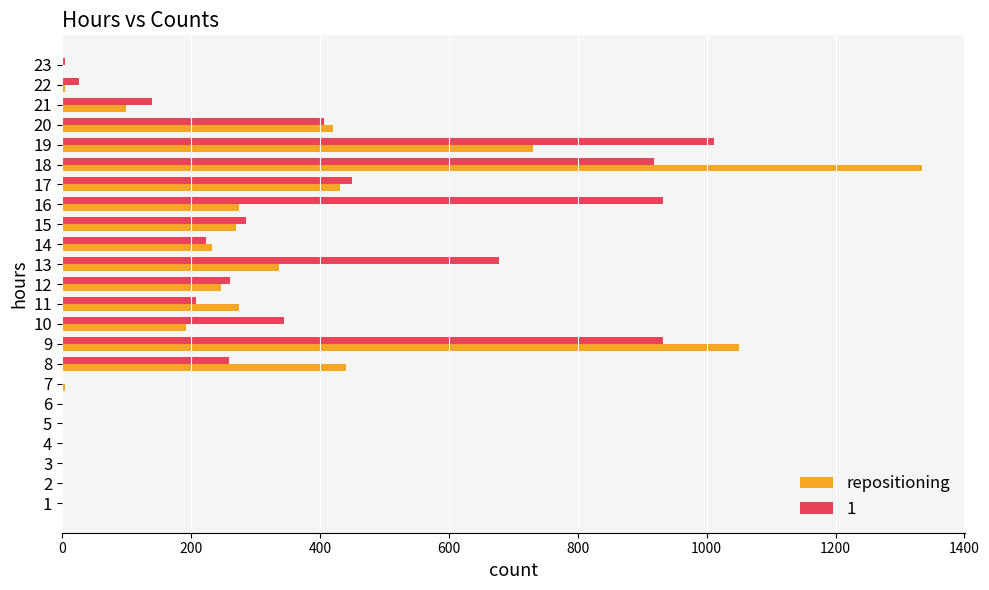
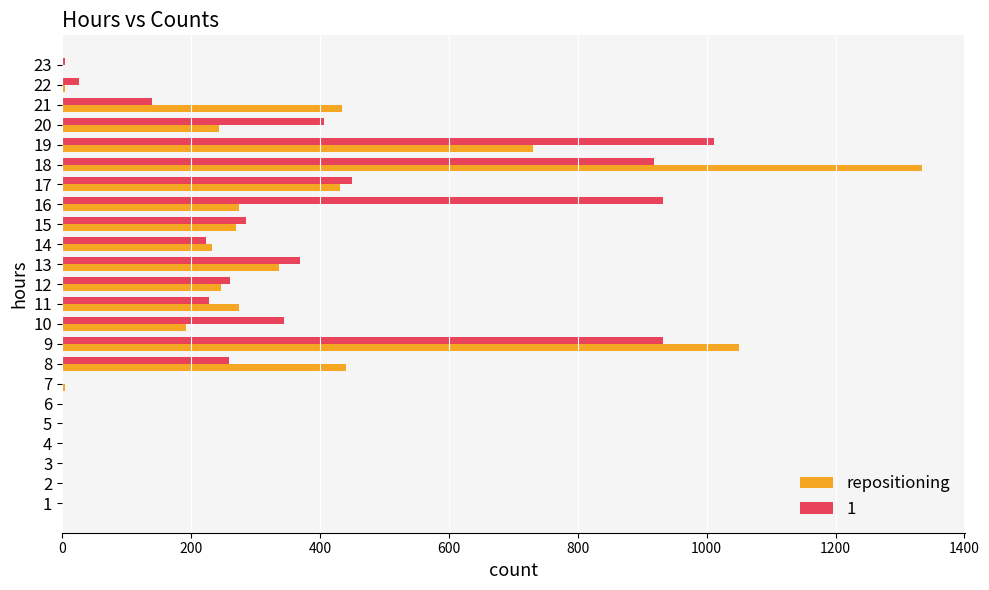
  {
    "repositioning": {
      "23": 0,
      "22": 0,
-     "21": 100,
-     "20": 420,
+     "21": 440,
+     "20": 240,
      "19": 730,
      "18": 1330,
      "17": 430,
      "16": 280,
      "15": 270,
      "14": 230,
      "13": 340,
      "12": 250,
      "11": 270,
      "10": 190,
      "9": 1050,
      "8": 440,
      "7": 0,
      "6": 0,
      "5": 0,
      "4": 0,
      "3": 0,
      "2": 0,
      "1": 0
    },
    "1": {
      "23": 0,
      "22": 30,
      "21": 140,
      "20": 410,
      "19": 1010,
      "18": 920,
      "17": 450,
      "16": 930,
      "15": 290,
      "14": 220,
-     "13": 680,
+     "13": 370,
      "12": 260,
-     "11": 210,
+     "11": 230,
      "10": 340,
      "9": 930,
      "8": 260,
      "7": 0,
      "6": 0,
      "5": 0,
      "4": 0,
      "3": 0,
      "2": 0,
      "1": 0
    }
  }
